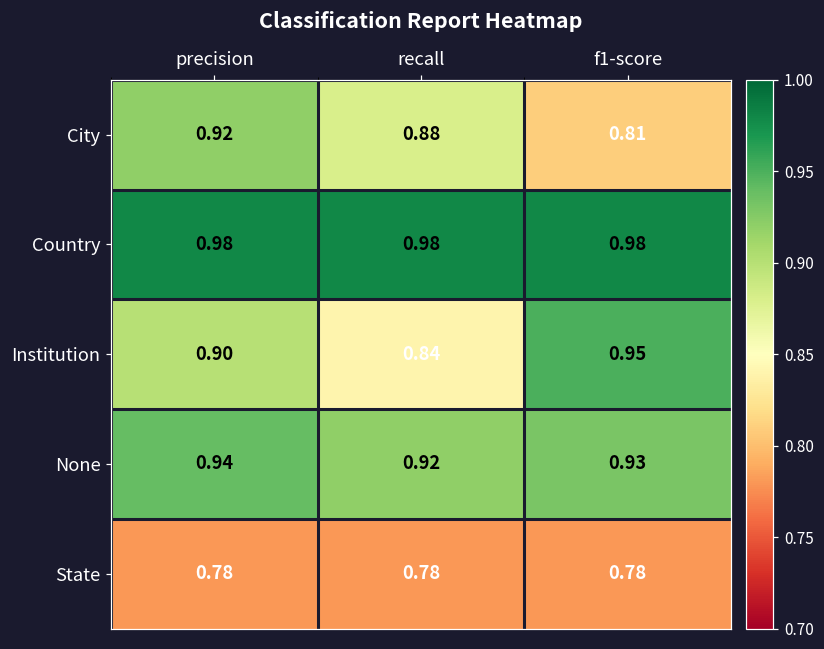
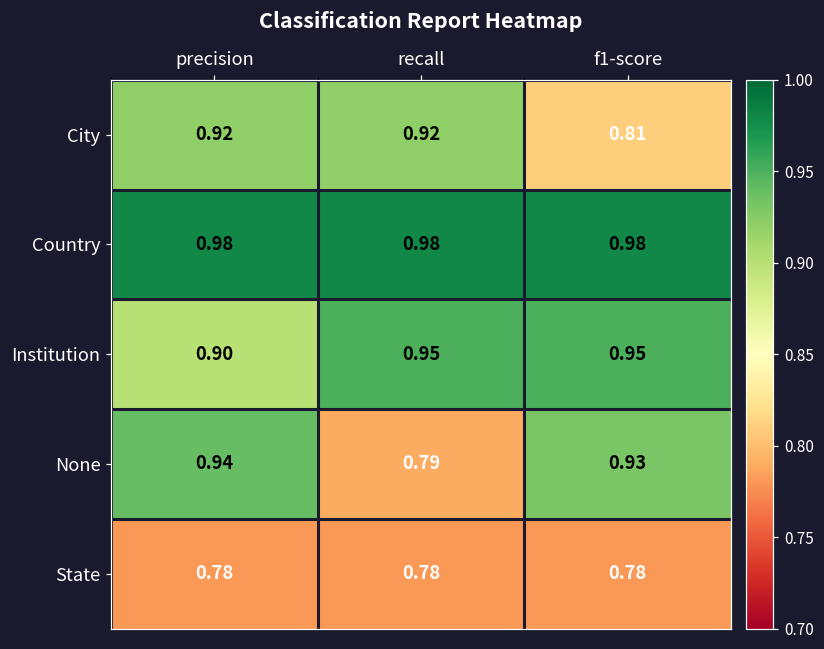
  {
    "City": {
      "precision": 0.92,
-     "recall": 0.88,
+     "recall": 0.92,
      "f1-score": 0.81
    },
    "Country": {
      "precision": 0.98,
      "recall": 0.98,
      "f1-score": 0.98
    },
    "Institution": {
      "precision": 0.90,
-     "recall": 0.84,
+     "recall": 0.95,
      "f1-score": 0.95
    },
    "None": {
      "precision": 0.94,
-     "recall": 0.92,
+     "recall": 0.79,
      "f1-score": 0.93
    },
    "State": {
      "precision": 0.78,
      "recall": 0.78,
      "f1-score": 0.78
    }
  }
